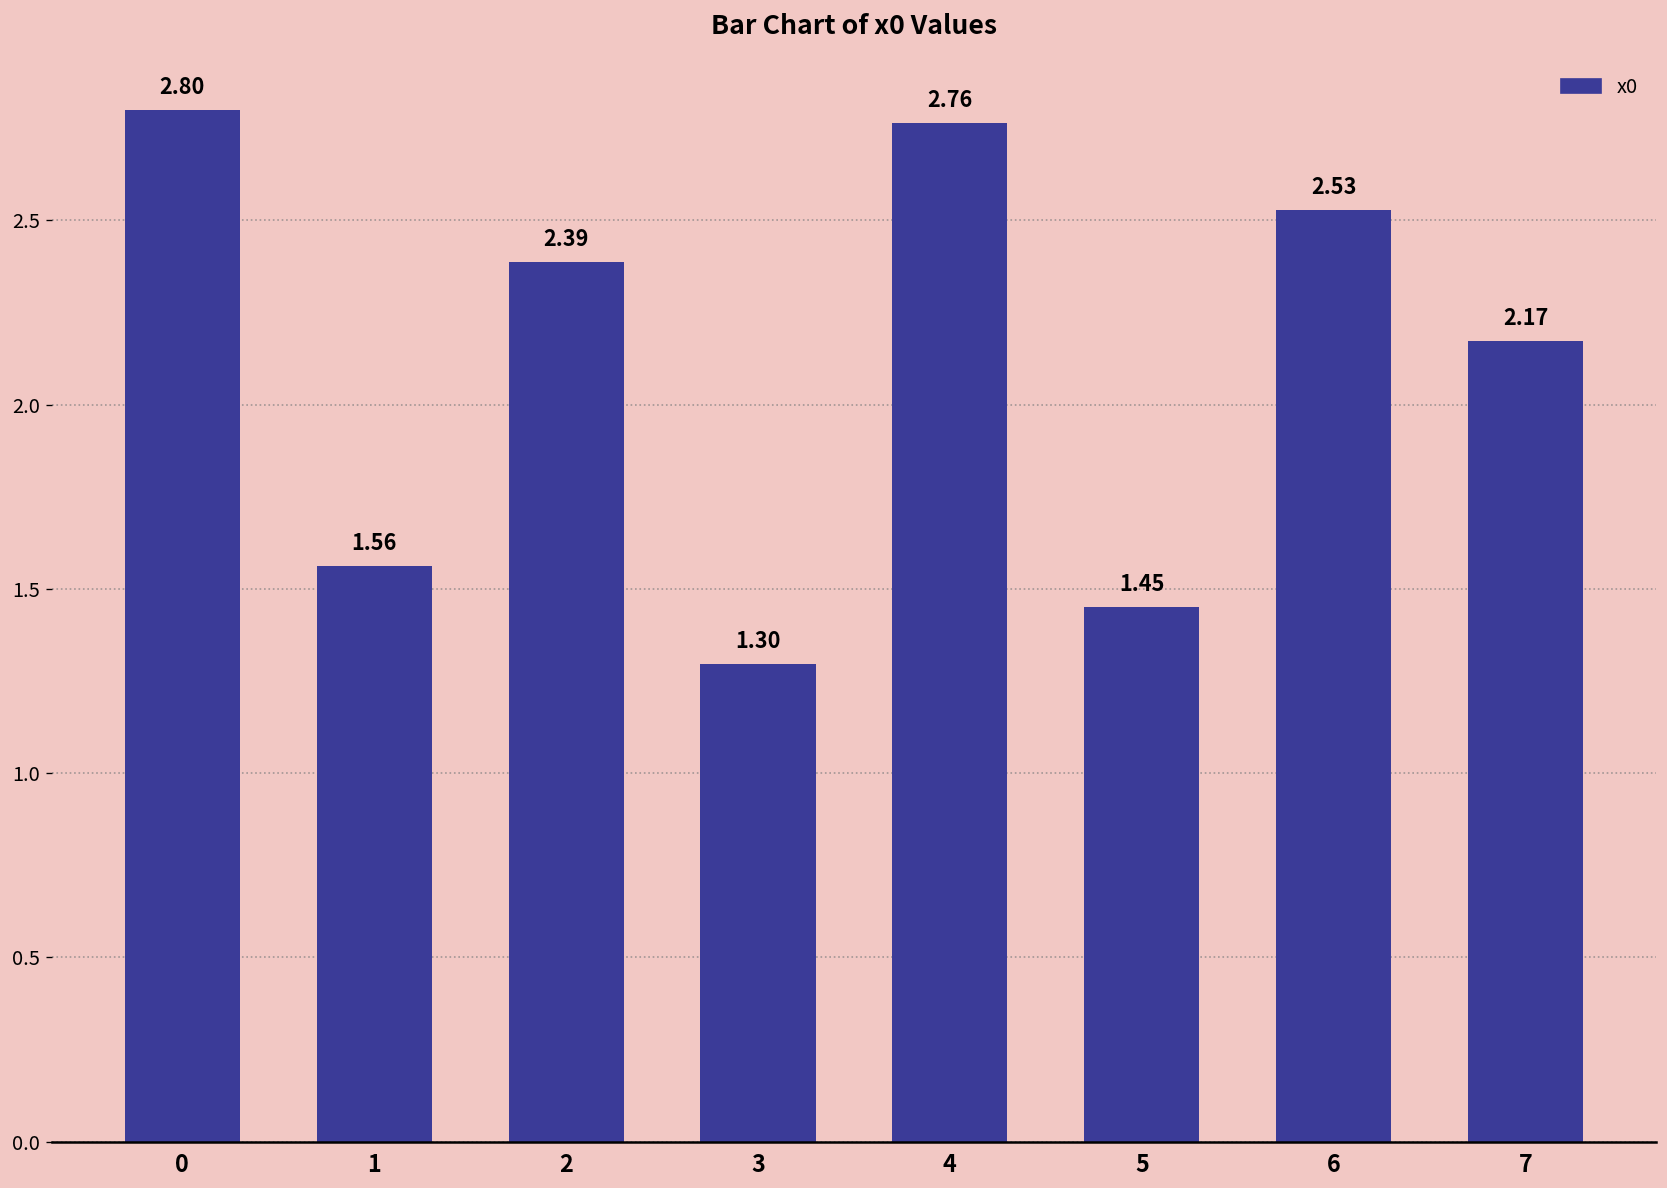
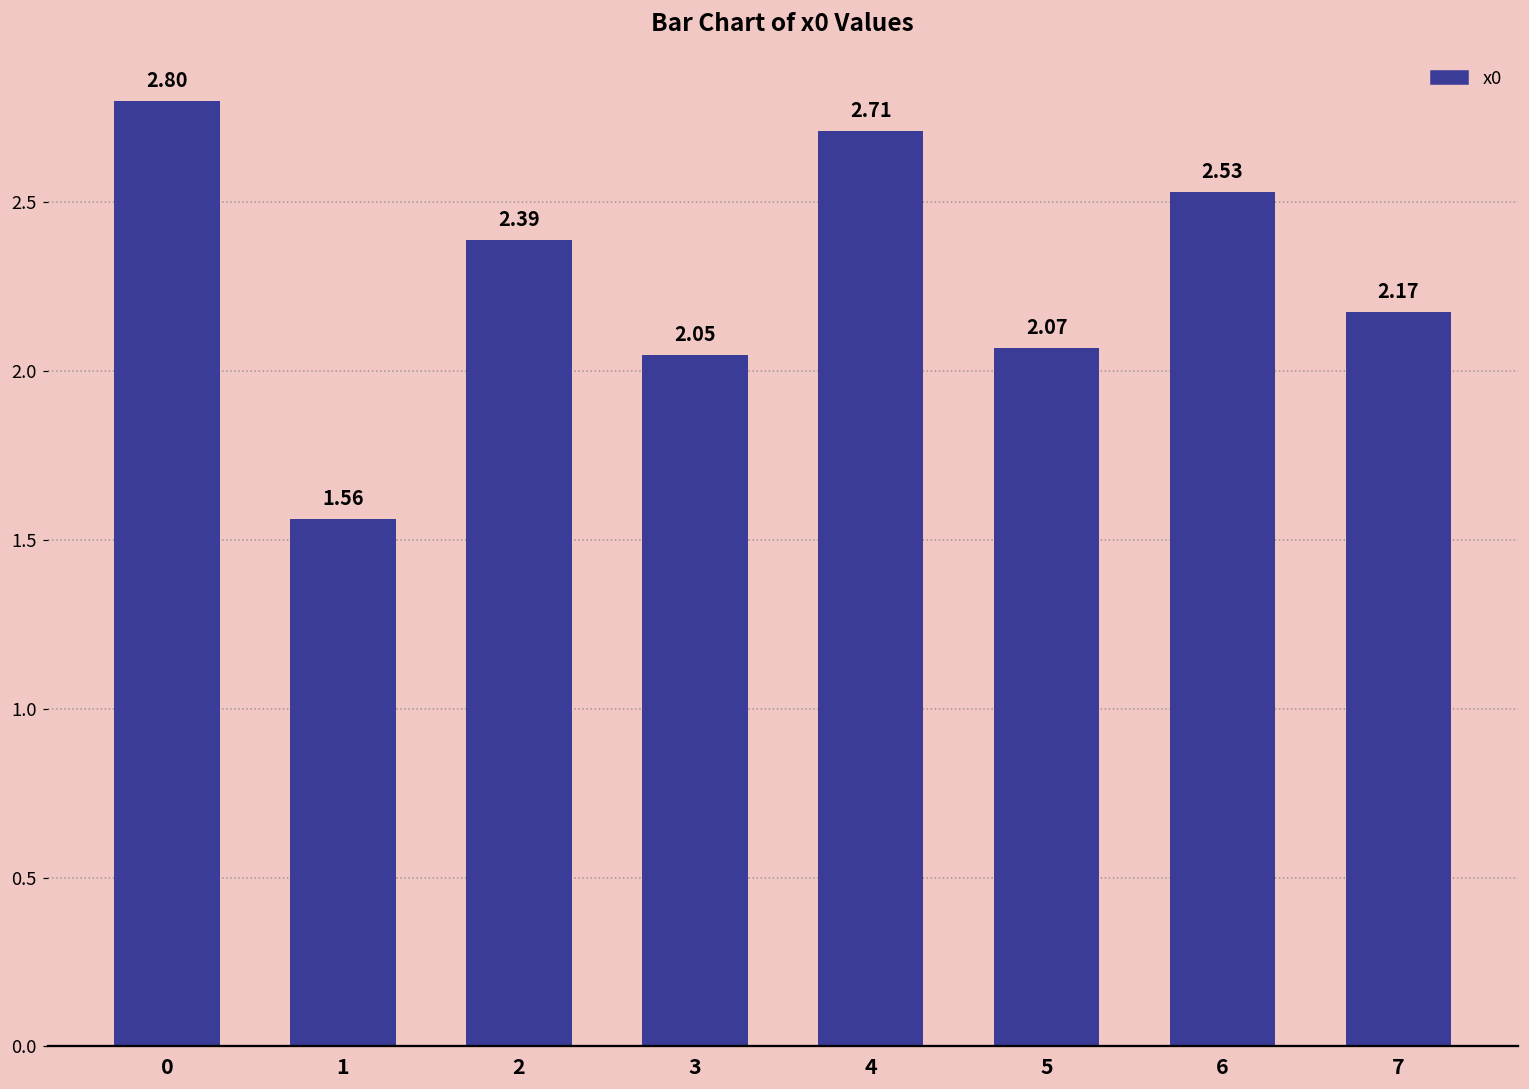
  {
    "0": 2.80,
    "1": 1.56,
    "2": 2.39,
-   "3": 1.30,
-   "4": 2.76,
-   "5": 1.45,
+   "3": 2.05,
+   "4": 2.71,
+   "5": 2.07,
    "6": 2.53,
    "7": 2.17
  }
